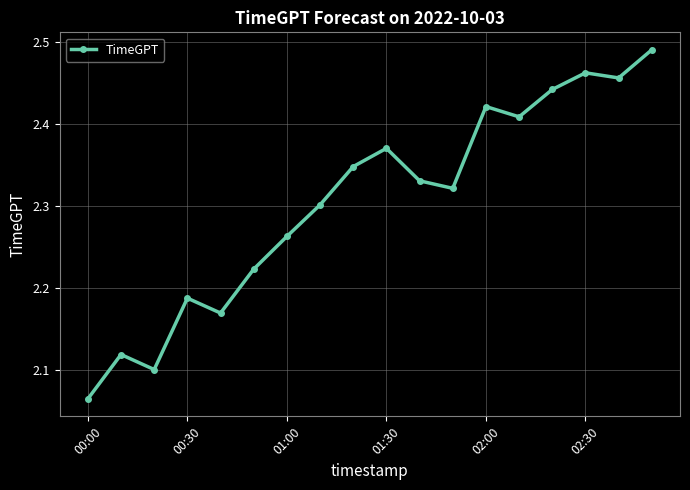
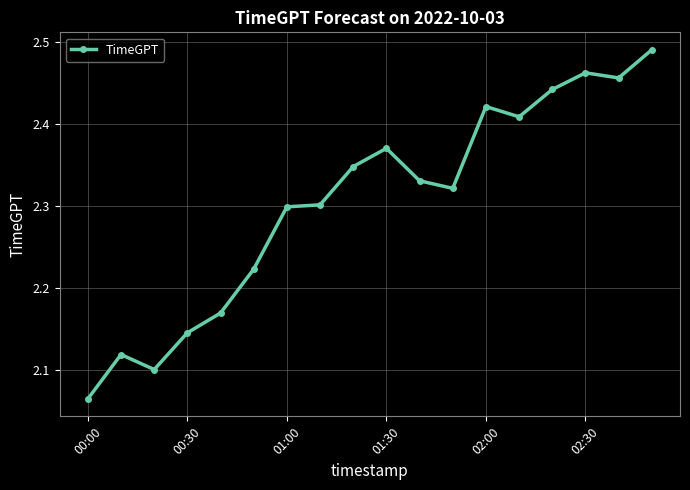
  {
    "00:00": 2.06,
-   "00:30": 2.19,
-   "01:00": 2.26,
+   "00:30": 2.15,
+   "01:00": 2.30,
    "01:30": 2.37,
    "02:00": 2.42,
    "02:30": 2.46
  }
